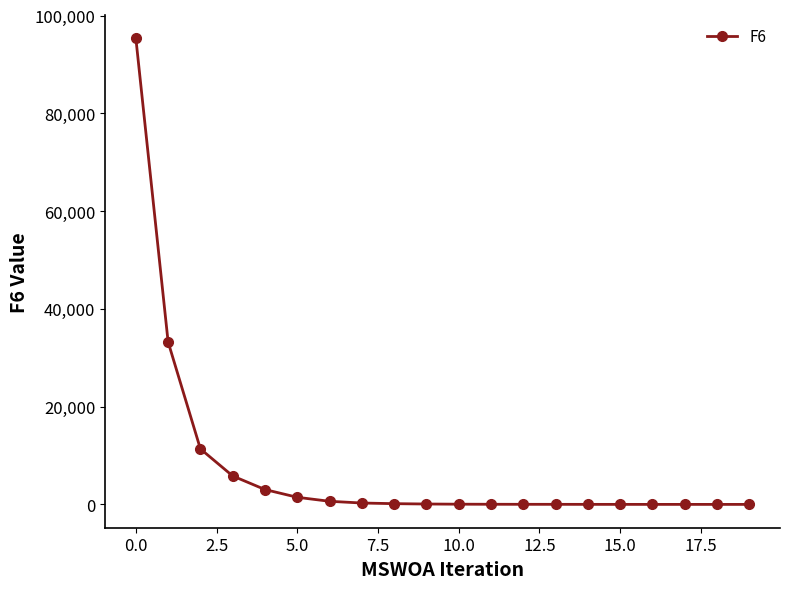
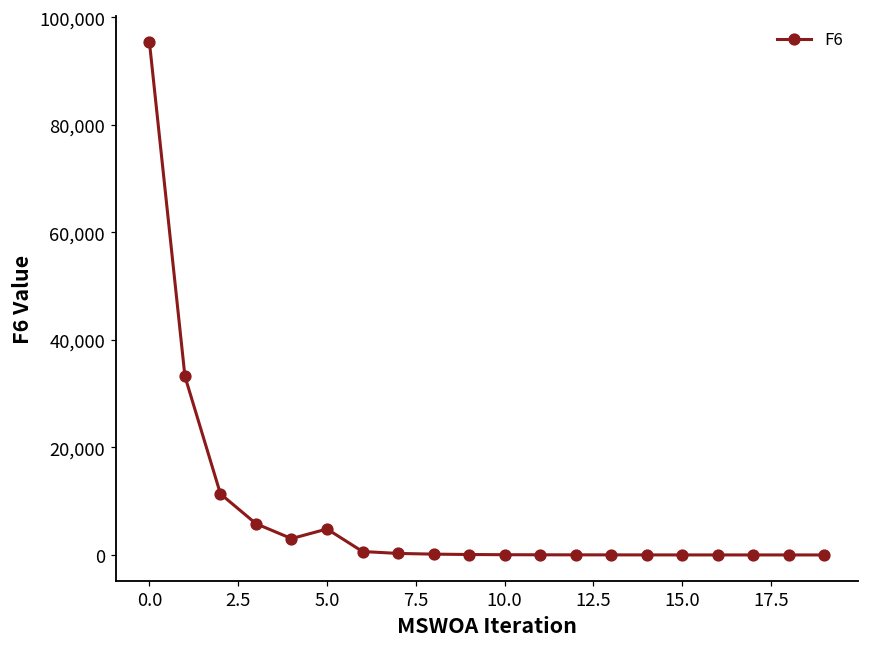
  {
    "0.0": "95,000",
-   "5.0": "1,000",
+   "5.0": "5,000",
    "10.0": "0",
    "15.0": "0"
  }
